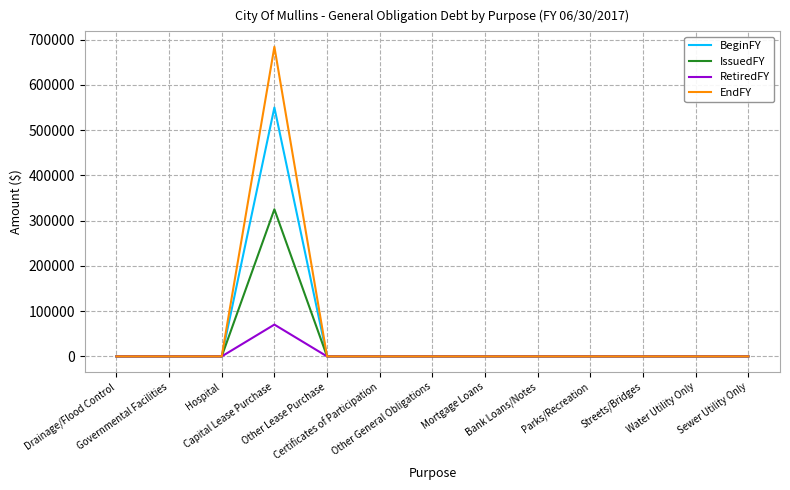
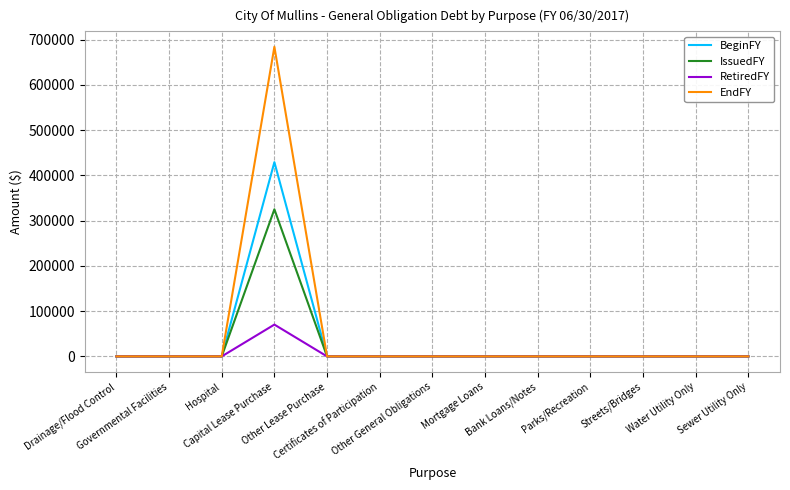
  {
    "BeginFY": {
-     "Capital Lease Purchase": 550000
+     "Capital Lease Purchase": 430000
    },
    "IssuedFY": {
      "Capital Lease Purchase": 330000
    },
    "RetiredFY": {
      "Capital Lease Purchase": 70000
    },
    "EndFY": {
      "Capital Lease Purchase": 680000
    }
  }
